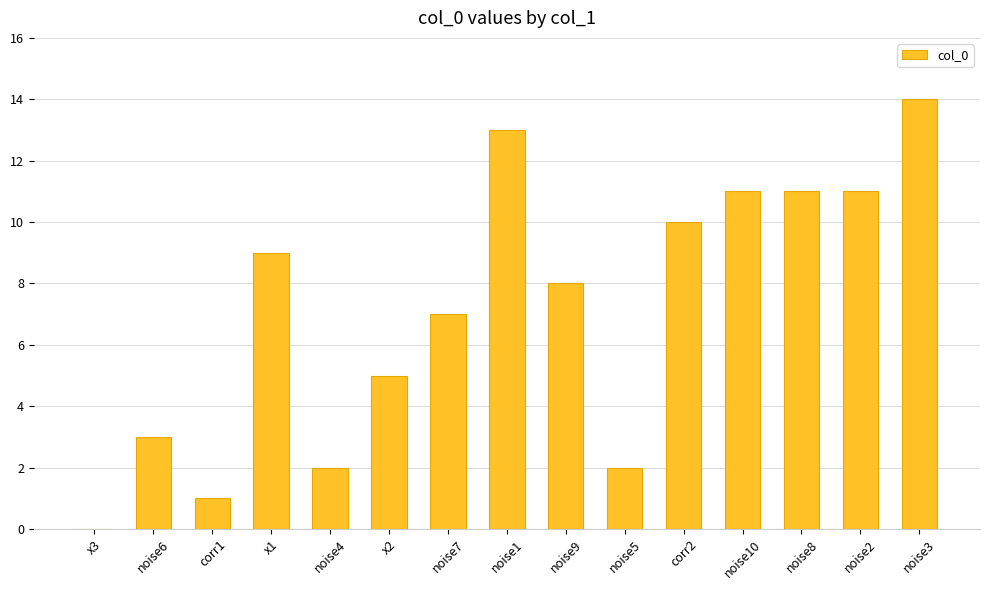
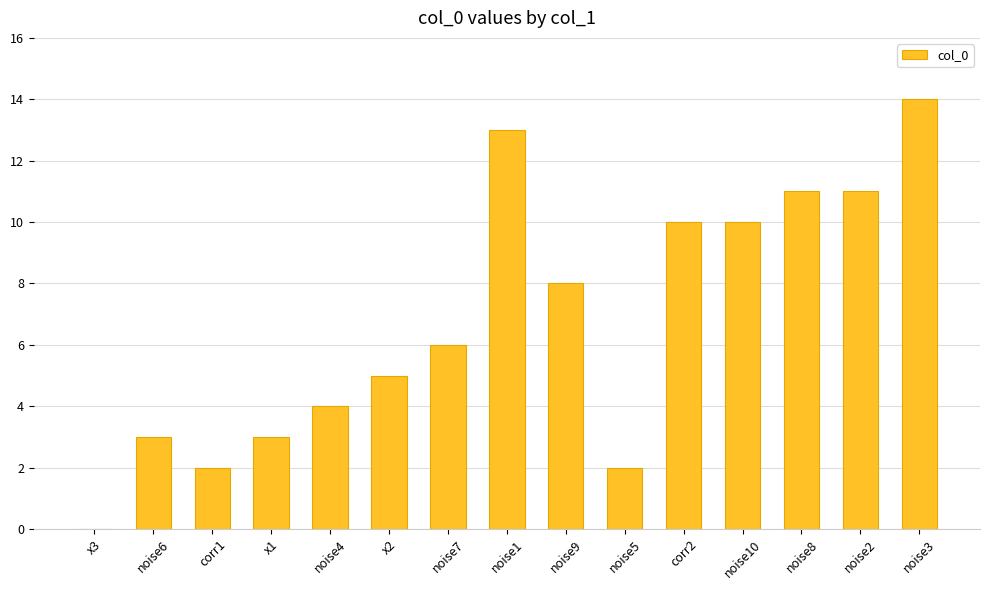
  {
    "x3": 0,
    "noise6": 3,
-   "corr1": 1,
-   "x1": 9,
-   "noise4": 2,
+   "corr1": 2,
+   "x1": 3,
+   "noise4": 4,
    "x2": 5,
-   "noise7": 7,
+   "noise7": 6,
    "noise1": 13,
    "noise9": 8,
    "noise5": 2,
    "corr2": 10,
-   "noise10": 11,
+   "noise10": 10,
    "noise8": 11,
    "noise2": 11,
    "noise3": 14
  }
